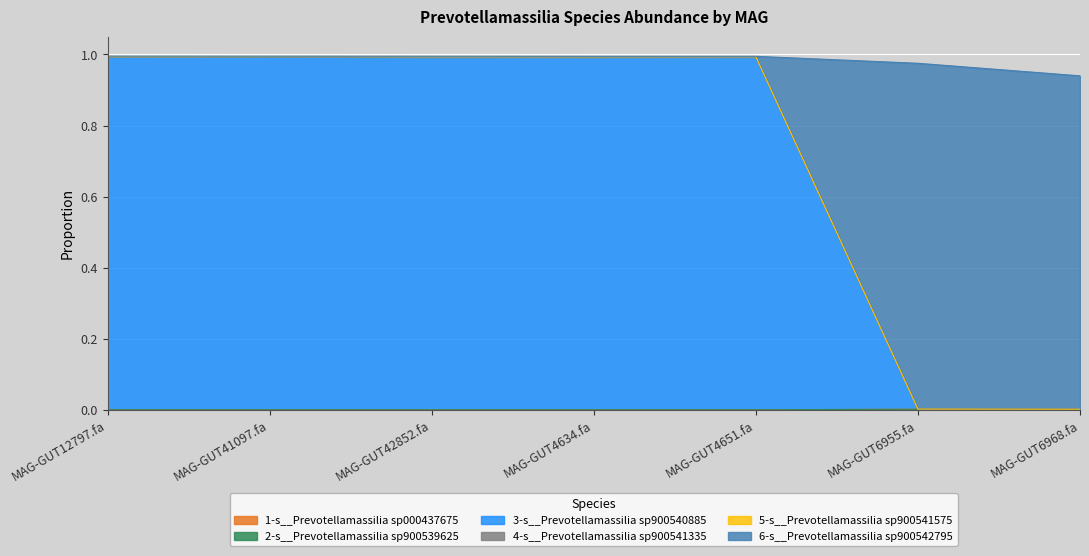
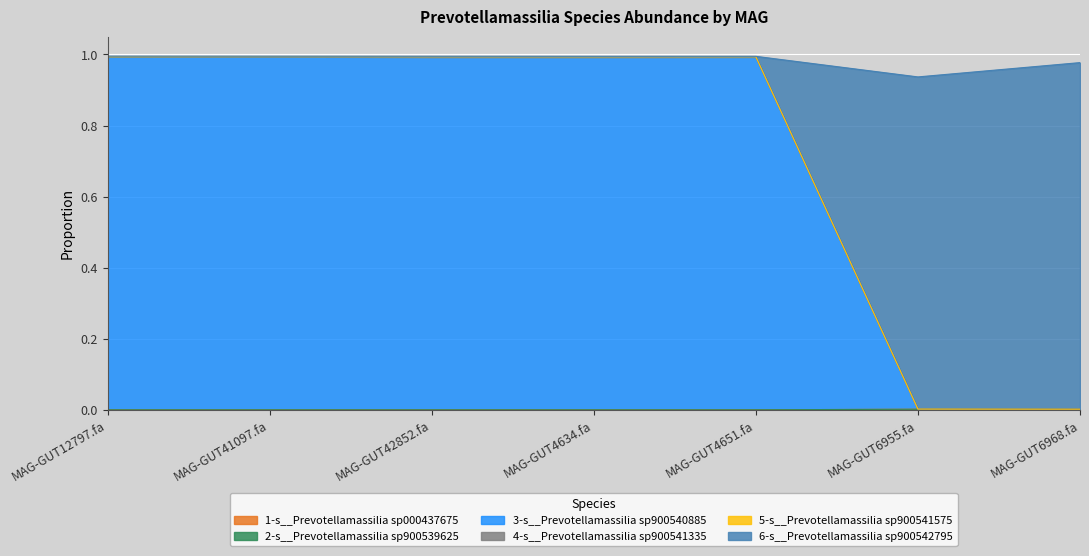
  {
    "2-s__Prevotellamassilia sp900539625": {
      "MAG-GUT12797.fa": 0.00,
      "MAG-GUT41097.fa": 0.00,
      "MAG-GUT42852.fa": 0.00,
      "MAG-GUT4634.fa": 0.00,
      "MAG-GUT4651.fa": 0.00
    },
    "6-s__Prevotellamassilia sp900542795": {
-     "MAG-GUT6955.fa": 0.97,
-     "MAG-GUT6968.fa": 0.94
+     "MAG-GUT6955.fa": 0.93,
+     "MAG-GUT6968.fa": 0.98
    }
  }
